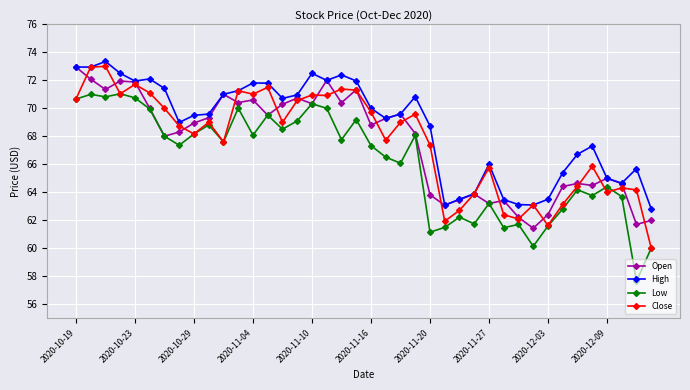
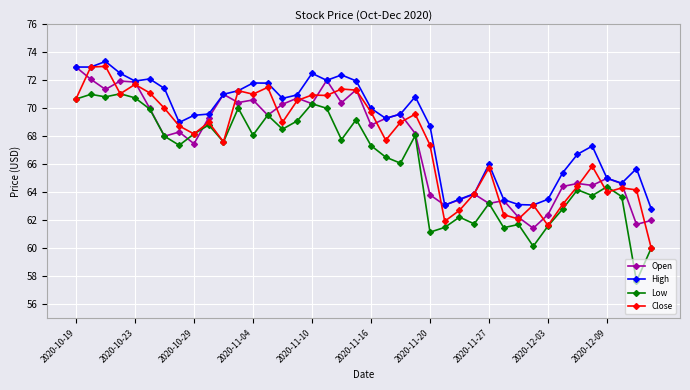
  {
    "Open": {
-     "2020-10-29": 69.0,
+     "2020-10-29": 67.5,
      "2020-11-04": 70.6,
      "2020-11-16": 68.8,
      "2020-11-20": 63.8,
      "2020-12-03": 62.4
    },
    "High": {
      "2020-10-29": 69.5,
      "2020-11-04": 71.8,
      "2020-11-10": 72.5,
      "2020-11-16": 70.0,
      "2020-11-20": 68.7,
      "2020-11-27": 66.0,
      "2020-12-03": 63.5
    },
    "Low": {
      "2020-10-23": 70.8,
      "2020-11-04": 68.1,
      "2020-11-16": 67.3,
      "2020-11-20": 61.2,
      "2020-12-09": 64.4
    },
    "Close": {
      "2020-11-04": 71.0,
      "2020-11-10": 71.0,
      "2020-11-16": 69.7,
      "2020-11-20": 67.4,
      "2020-11-27": 65.8,
      "2020-12-09": 64.0
    }
  }
